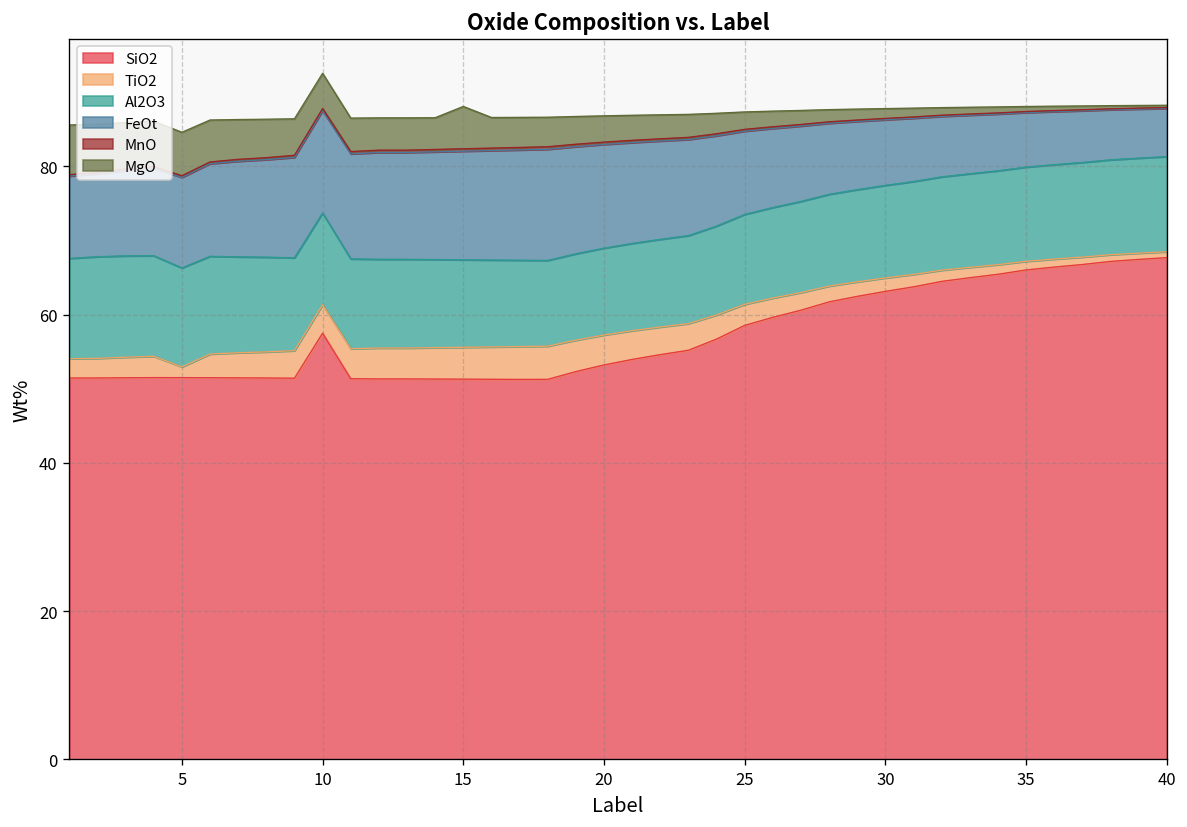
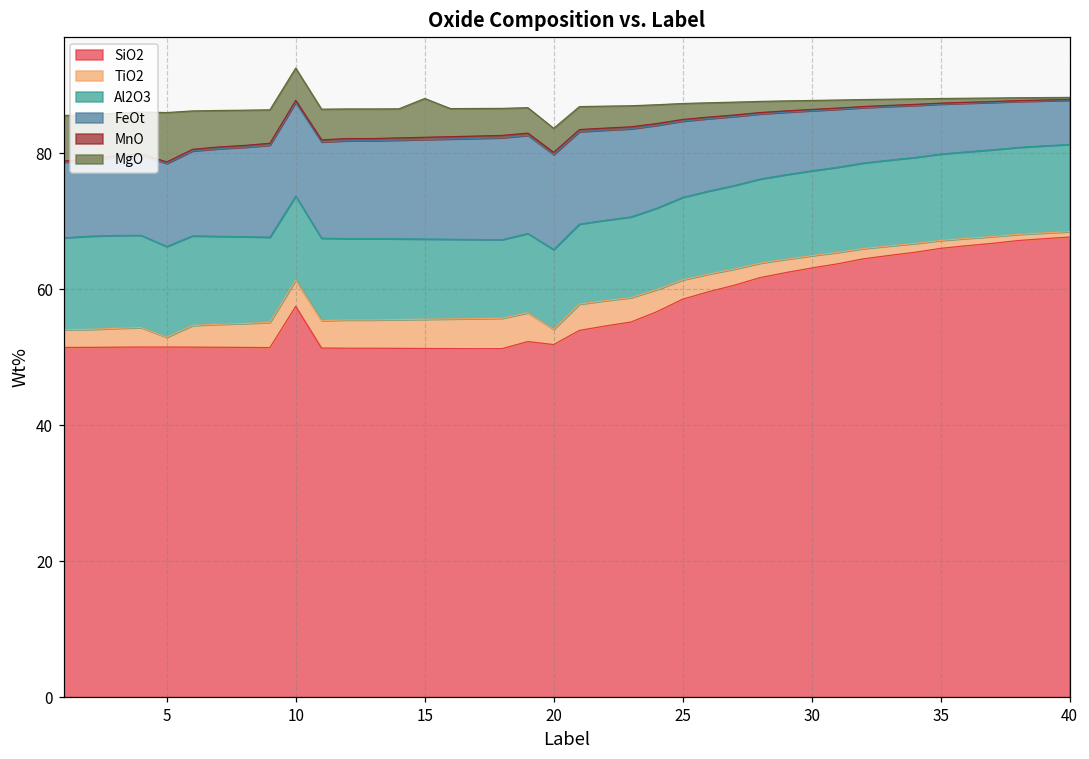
  {
    "SiO2": {
      "5": 52,
      "10": 58,
      "15": 51,
-     "20": 53,
+     "20": 52,
      "25": 59,
      "30": 63,
      "35": 66,
      "40": 68
    },
    "TiO2": {
      "5": 1,
      "10": 4,
      "15": 4,
-     "20": 4,
+     "20": 2,
      "25": 3,
      "30": 2,
      "35": 1,
      "40": 1
    },
    "MgO": {
-     "5": 6,
+     "5": 7,
      "10": 5,
      "15": 6,
      "20": 4,
      "25": 2,
      "30": 1,
      "35": 1
    }
  }
